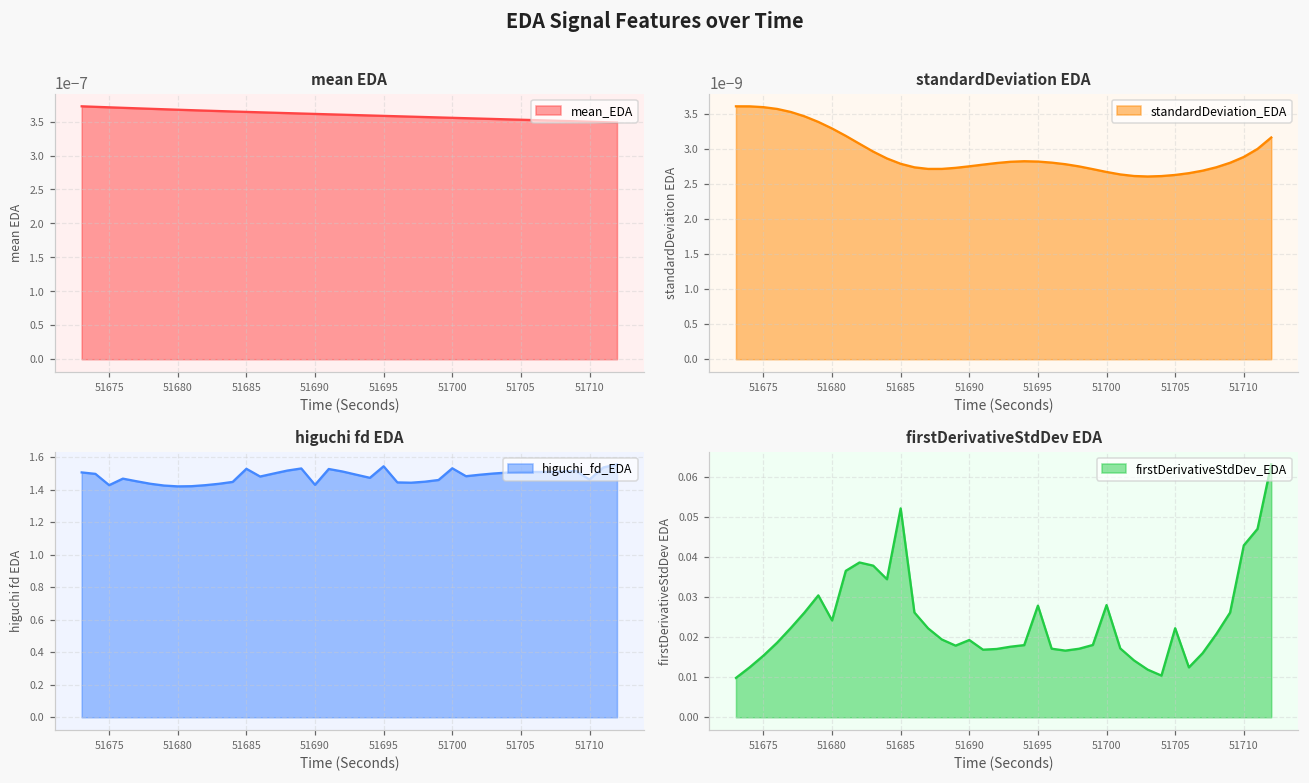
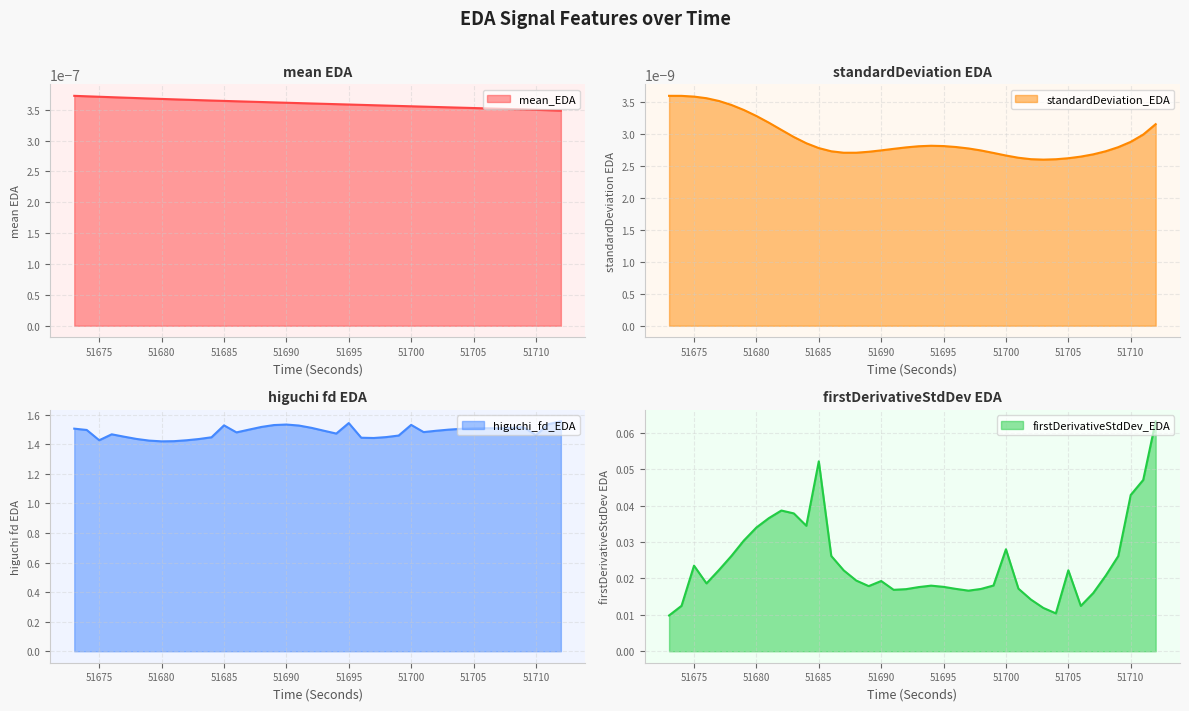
  {
    "mean EDA": {
      "51675": 0.00000037,
      "51680": 0.00000037,
      "51685": 0.00000036,
      "51690": 0.00000036,
      "51695": 0.00000036,
      "51700": 0.00000036,
      "51705": 0.00000035,
      "51710": 0.00000035
    },
    "standardDeviation EDA": {
      "51675": 0.0000000036,
      "51680": 0.0000000033,
      "51685": 0.0000000028,
      "51690": 0.0000000027,
      "51695": 0.0000000028,
      "51700": 0.0000000027,
      "51705": 0.0000000026,
      "51710": 0.0000000029
    },
    "higuchi fd EDA": {
      "51675": 1.43,
      "51680": 1.42,
      "51685": 1.53,
-     "51690": 1.43,
+     "51690": 1.53,
      "51695": 1.54,
      "51700": 1.53
    },
    "firstDerivativeStdDev EDA": {
-     "51675": 0.015,
-     "51680": 0.024,
+     "51675": 0.024,
+     "51680": 0.034,
      "51685": 0.052,
      "51690": 0.019,
-     "51695": 0.028,
+     "51695": 0.018,
      "51700": 0.028,
      "51705": 0.022,
      "51710": 0.043
    }
  }
